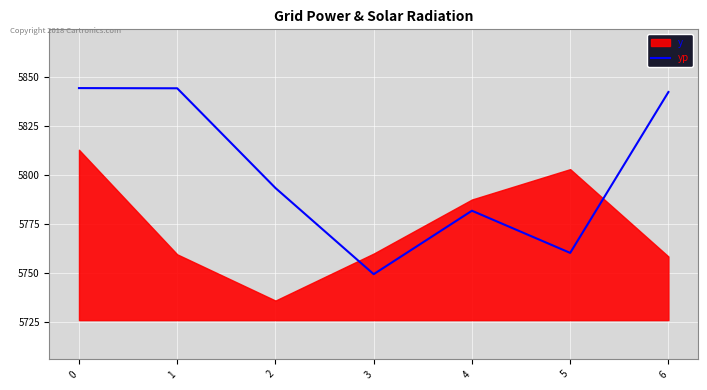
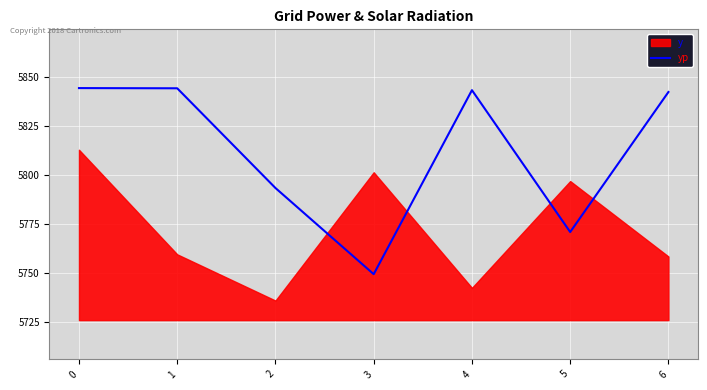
  {
    "yp": {
      "0": 5844,
      "1": 5844,
      "2": 5793,
      "3": 5749,
-     "4": 5782,
-     "5": 5760,
+     "4": 5843,
+     "5": 5771,
      "6": 5842
    },
    "y": {
      "0": 5813,
      "1": 5760,
      "2": 5736,
-     "3": 5760,
-     "4": 5788,
-     "5": 5803,
+     "3": 5802,
+     "4": 5743,
+     "5": 5797,
      "6": 5759
    }
  }
